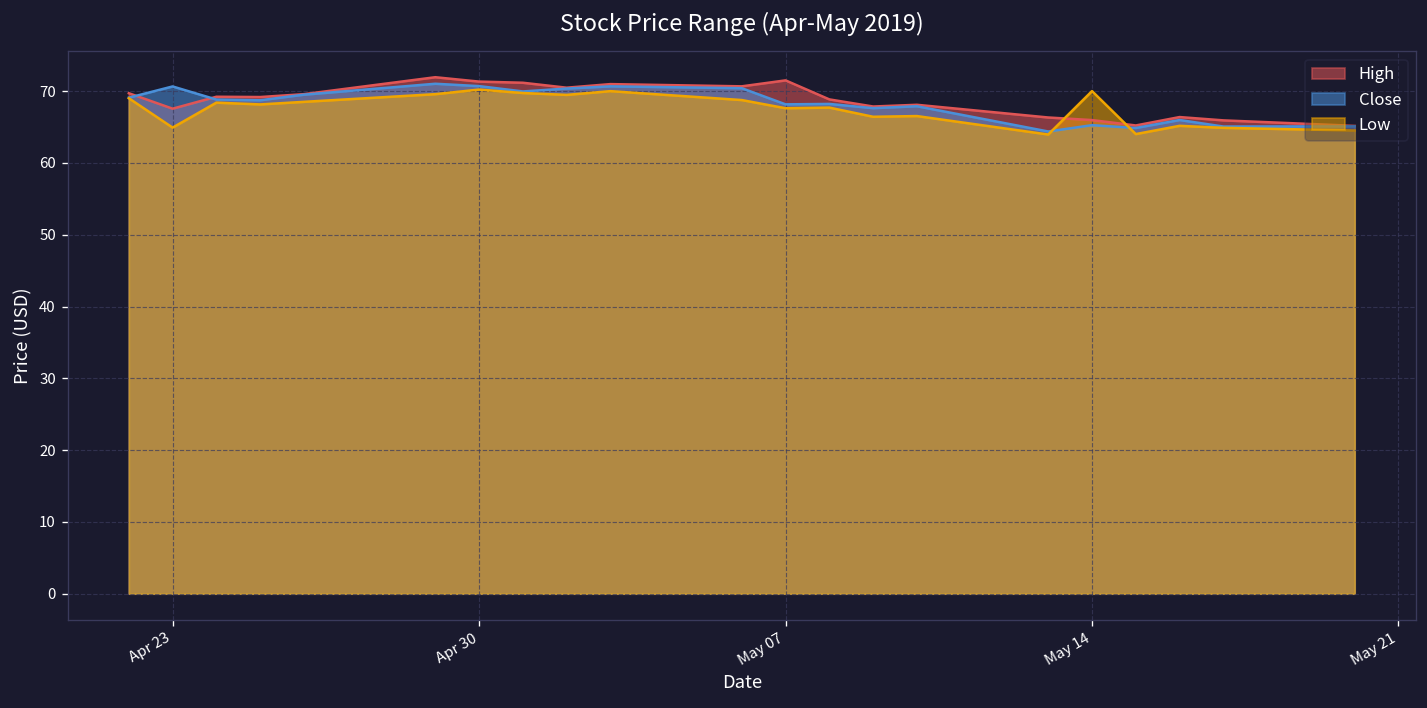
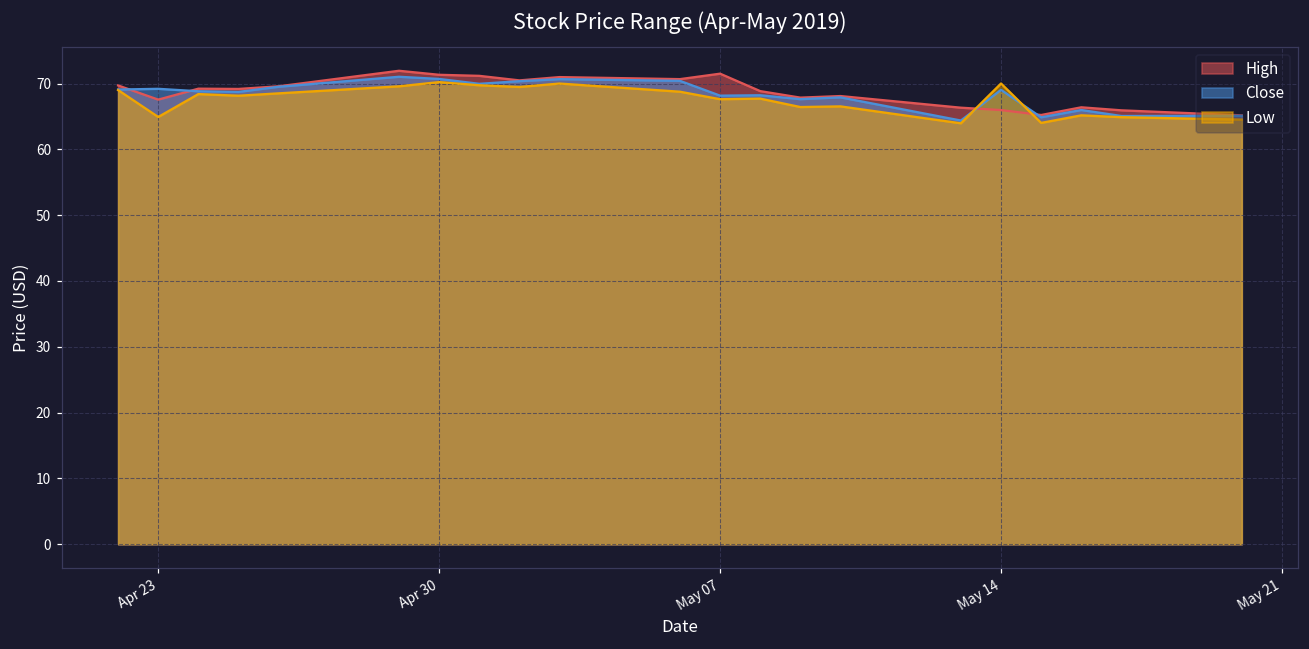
  {
    "High": {
      "Apr 23": 68,
      "Apr 30": 71,
      "May 07": 72,
      "May 14": 66
    },
    "Close": {
-     "Apr 23": 71,
+     "Apr 23": 69,
      "Apr 30": 71,
      "May 07": 68,
-     "May 14": 65
+     "May 14": 69
    },
    "Low": {
      "Apr 23": 65,
      "Apr 30": 70,
      "May 07": 68,
      "May 14": 70
    }
  }
